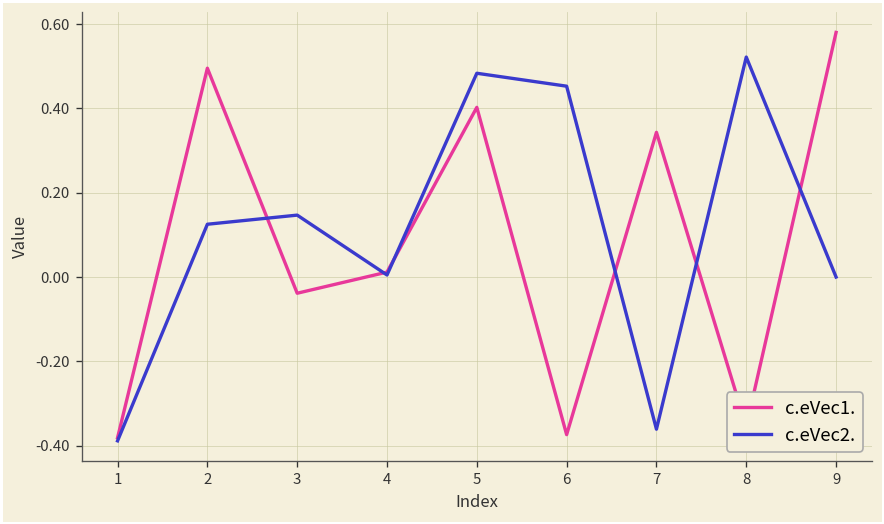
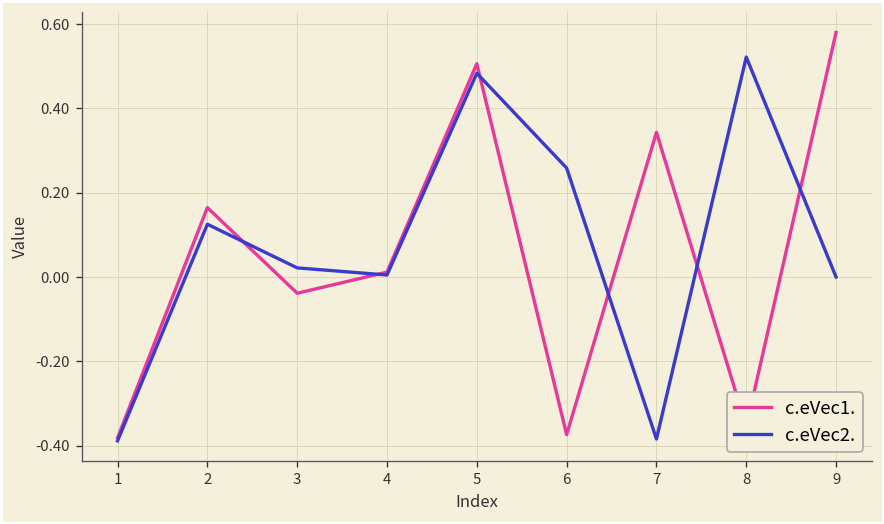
  {
    "c.eVec1.": {
      "1": -0.38,
-     "2": 0.50,
+     "2": 0.16,
      "3": -0.04,
-     "5": 0.40,
+     "5": 0.51,
      "6": -0.37,
      "7": 0.34,
      "9": 0.58
    },
    "c.eVec2.": {
      "1": -0.39,
      "2": 0.13,
-     "3": 0.15,
+     "3": 0.02,
      "5": 0.48,
-     "6": 0.45,
-     "7": -0.36,
+     "6": 0.26,
+     "7": -0.38,
      "8": 0.52,
      "9": 0.00
    }
  }
